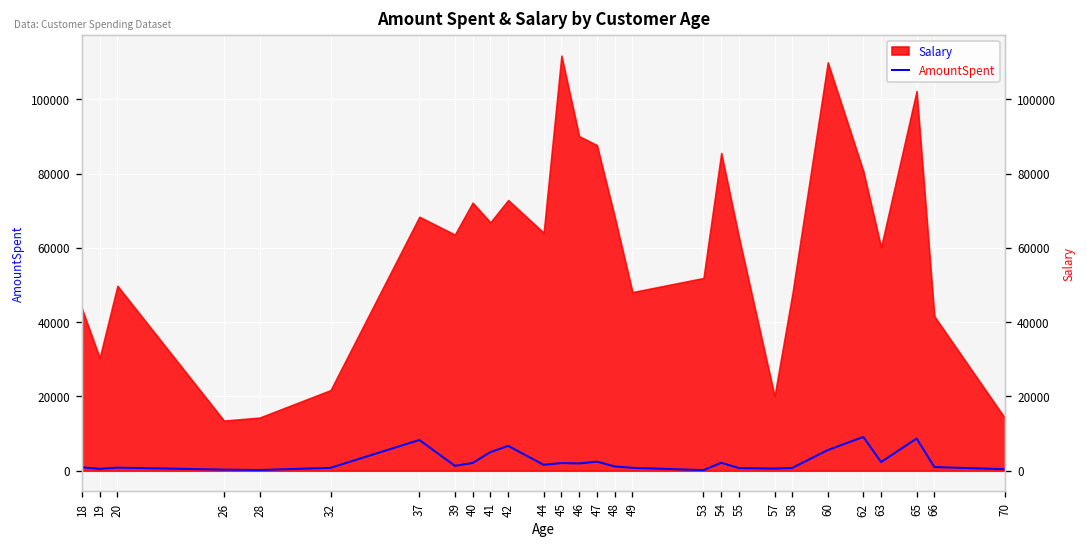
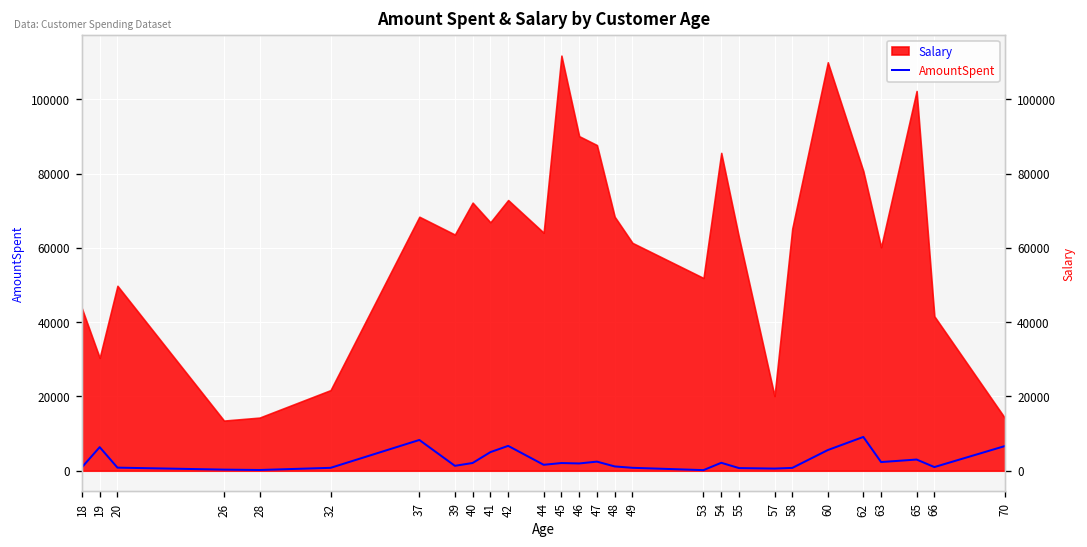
  {
    "AmountSpent": {
      "18": 1000,
-     "19": 0,
+     "19": 6000,
      "20": 1000,
      "26": 0,
      "28": 0,
      "32": 1000,
      "37": 8000,
      "39": 1000,
      "40": 2000,
      "41": 5000,
      "42": 7000,
      "44": 2000,
      "45": 2000,
      "46": 2000,
      "47": 2000,
      "48": 1000,
      "49": 1000,
      "53": 0,
      "54": 2000,
      "55": 1000,
      "57": 1000,
      "58": 1000,
      "60": 6000,
      "62": 9000,
      "63": 2000,
-     "65": 9000,
+     "65": 3000,
      "66": 1000,
-     "70": 0
+     "70": 7000
    },
    "Salary": {
      "18": 44000,
      "19": 30000,
      "20": 50000,
      "26": 14000,
      "28": 14000,
      "32": 22000,
      "37": 68000,
      "39": 64000,
      "40": 72000,
      "41": 67000,
      "42": 73000,
      "44": 64000,
      "45": 112000,
      "46": 90000,
      "47": 88000,
      "48": 68000,
-     "49": 48000,
+     "49": 61000,
      "53": 52000,
      "54": 86000,
      "55": 63000,
      "57": 20000,
-     "58": 48000,
+     "58": 65000,
      "60": 110000,
      "62": 81000,
      "63": 60000,
      "65": 102000,
      "66": 42000,
      "70": 14000
    }
  }
